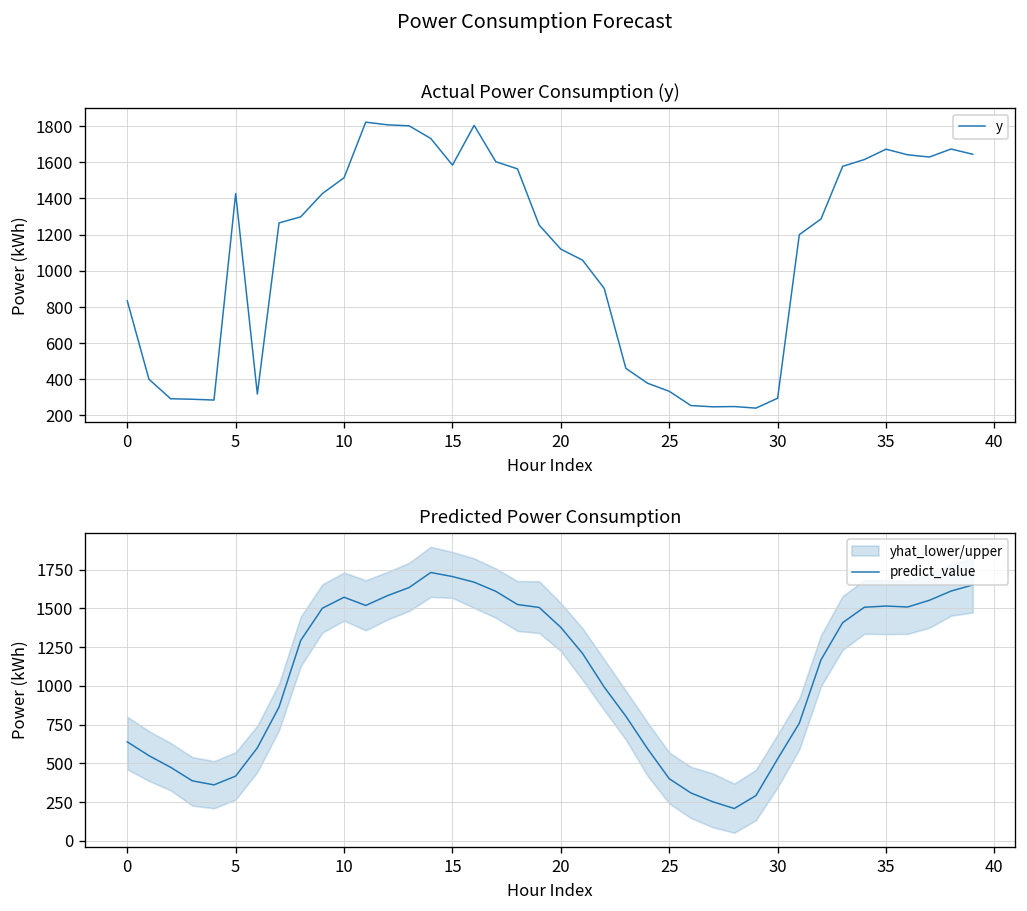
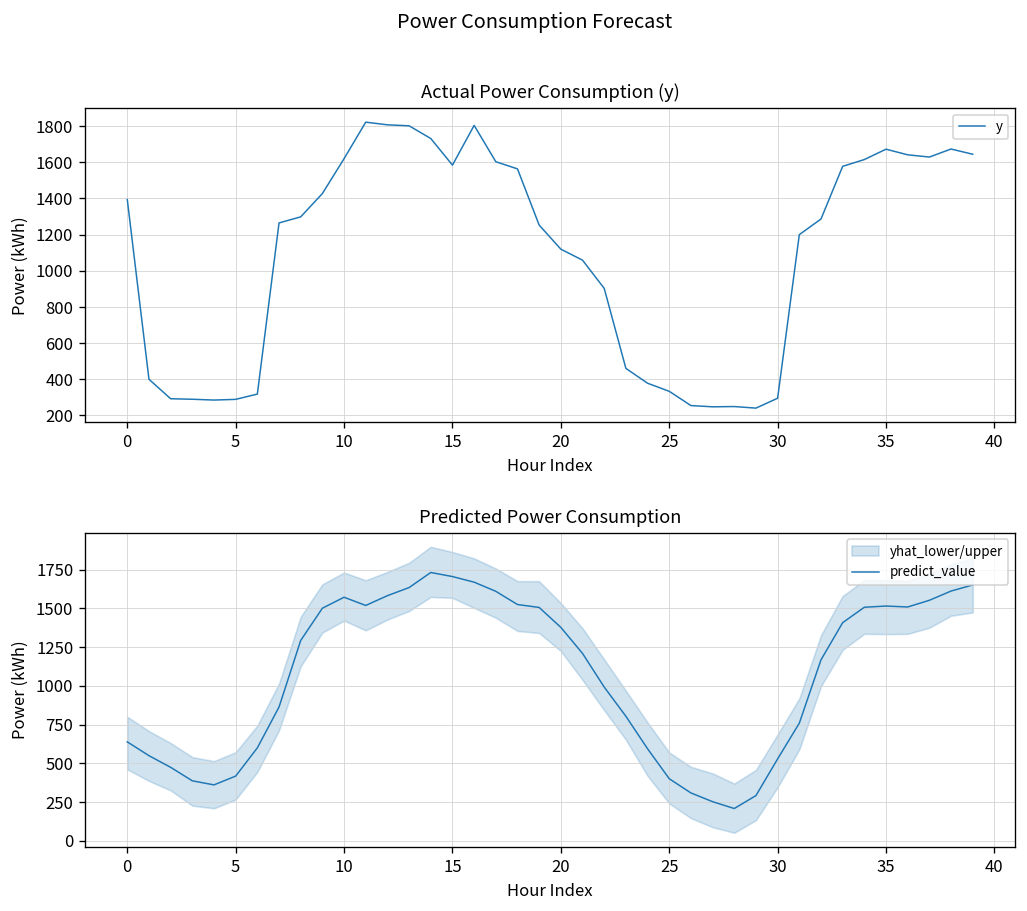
  {
    "Actual Power Consumption (y)": {
-     "0": 830,
-     "5": 1430,
-     "10": 1510,
+     "0": 1390,
+     "5": 290,
+     "10": 1620,
      "15": 1580,
      "20": 1120,
      "25": 330,
      "30": 290,
      "35": 1670
    }
  }
